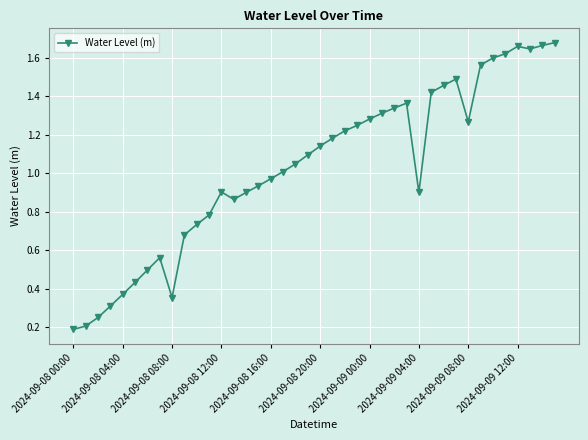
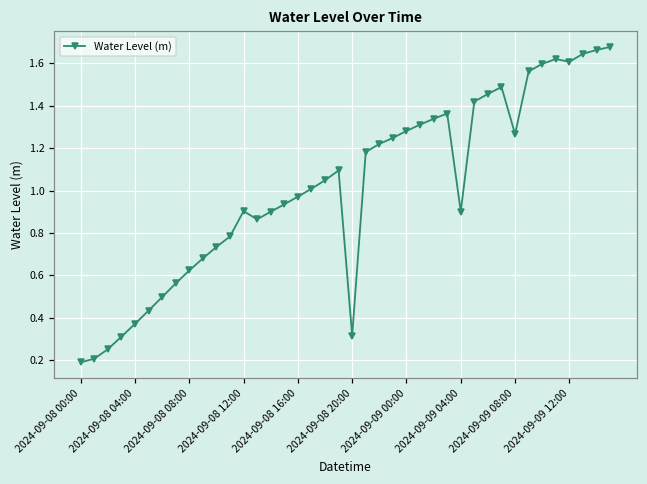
  {
    "2024-09-08 00:00": 0.19,
    "2024-09-08 04:00": 0.37,
-   "2024-09-08 08:00": 0.36,
+   "2024-09-08 08:00": 0.62,
    "2024-09-08 12:00": 0.90,
    "2024-09-08 16:00": 0.97,
-   "2024-09-08 20:00": 1.14,
+   "2024-09-08 20:00": 0.32,
    "2024-09-09 00:00": 1.28,
    "2024-09-09 04:00": 0.90,
    "2024-09-09 08:00": 1.27,
-   "2024-09-09 12:00": 1.66
+   "2024-09-09 12:00": 1.61
  }
